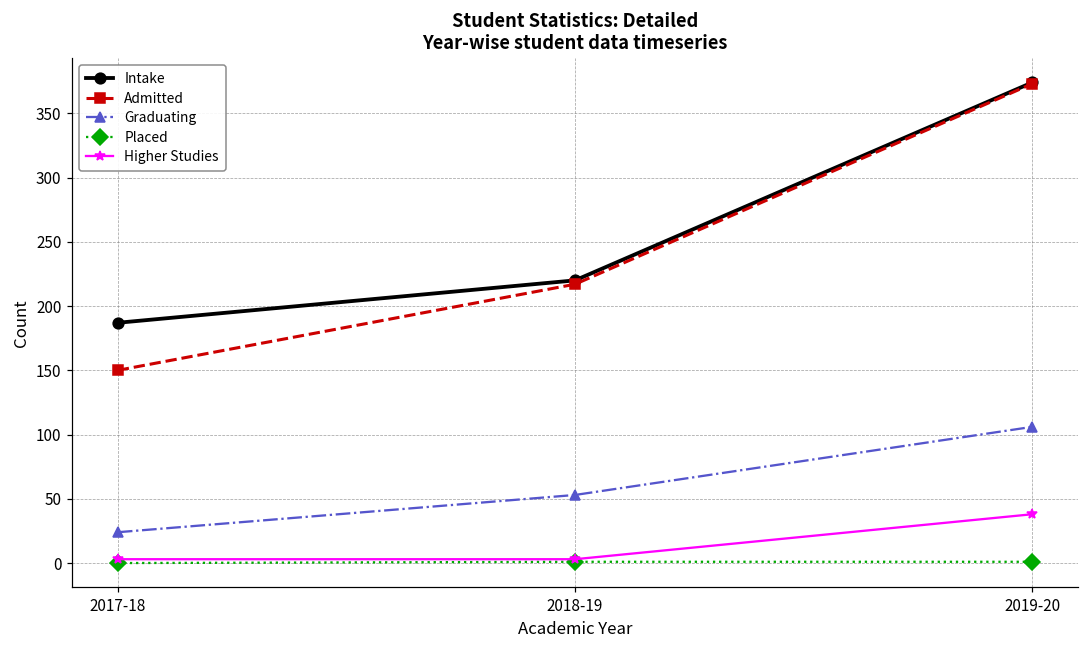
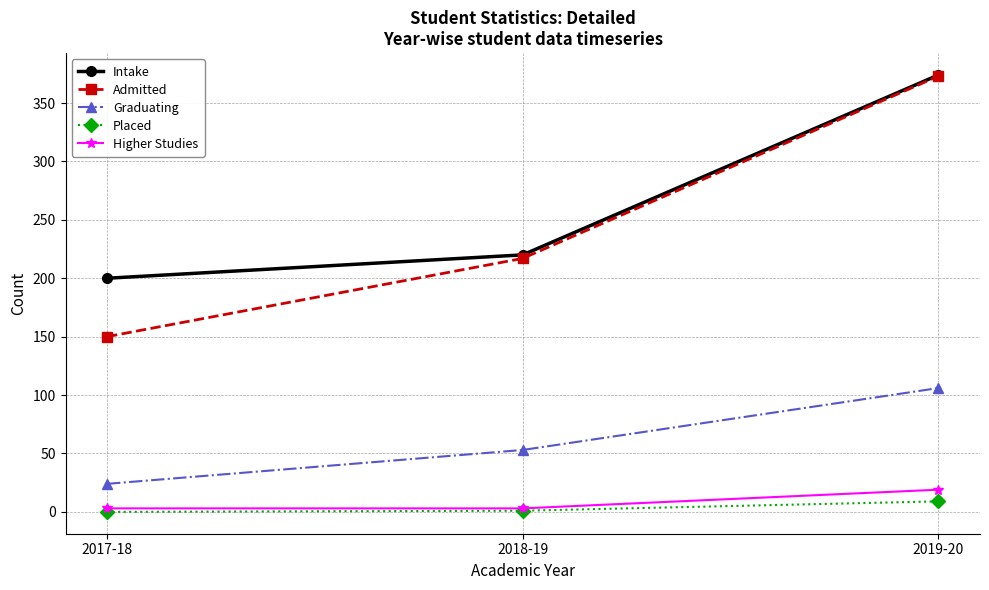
  {
    "Intake": {
-     "2017-18": 187,
+     "2017-18": 200,
      "2018-19": 220
    },
    "Admitted": {
      "2017-18": 150,
      "2018-19": 217
    },
    "Graduating": {
      "2017-18": 24,
      "2018-19": 53,
      "2019-20": 106
    },
    "Placed": {
      "2017-18": 0,
-     "2019-20": 1
+     "2019-20": 9
    },
    "Higher Studies": {
      "2017-18": 3,
-     "2019-20": 38
+     "2019-20": 19
    }
  }
